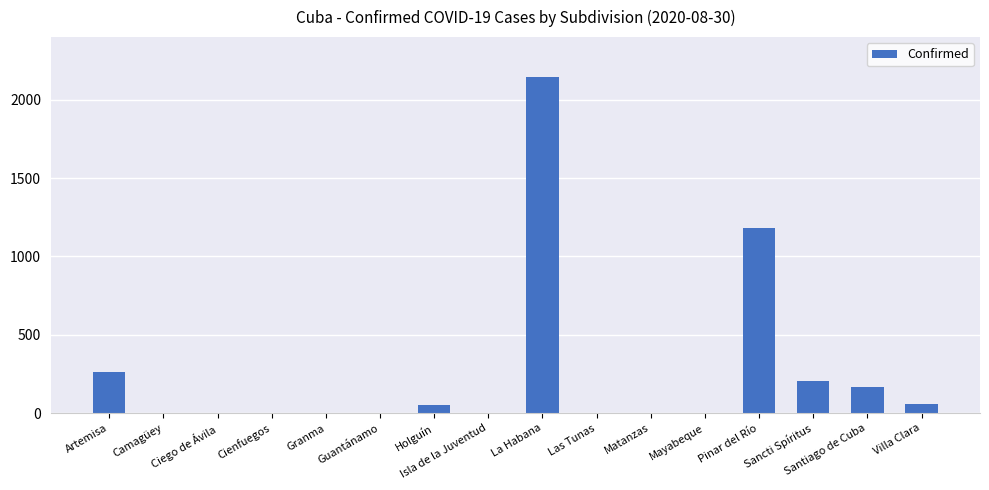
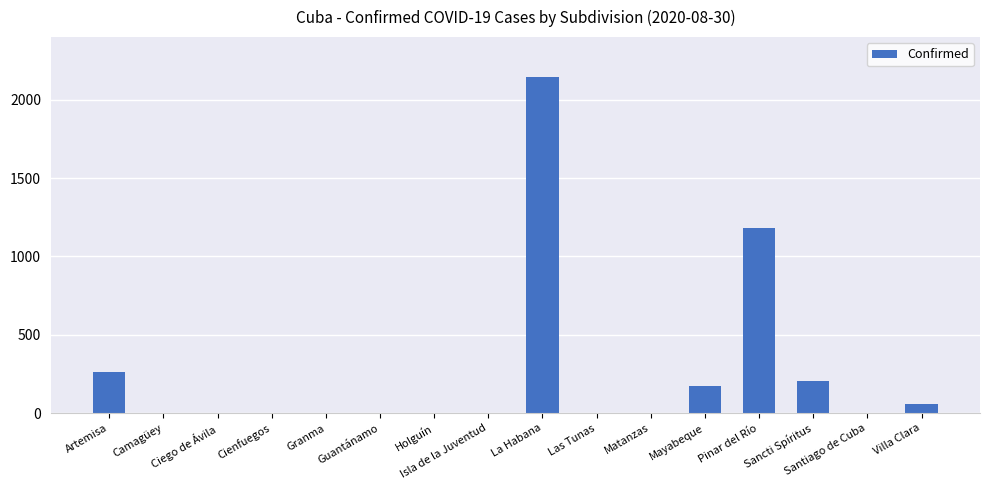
  {
    "Artemisa": 260,
    "Camagüey": 0,
    "Ciego de Ávila": 0,
    "Cienfuegos": 0,
    "Granma": 0,
    "Guantánamo": 0,
-   "Holguín": 50,
+   "Holguín": 0,
    "Isla de la Juventud": 0,
    "La Habana": 2150,
    "Las Tunas": 0,
    "Matanzas": 0,
-   "Mayabeque": 0,
+   "Mayabeque": 170,
    "Pinar del Río": 1180,
    "Sancti Spíritus": 200,
-   "Santiago de Cuba": 170,
+   "Santiago de Cuba": 0,
    "Villa Clara": 60
  }
